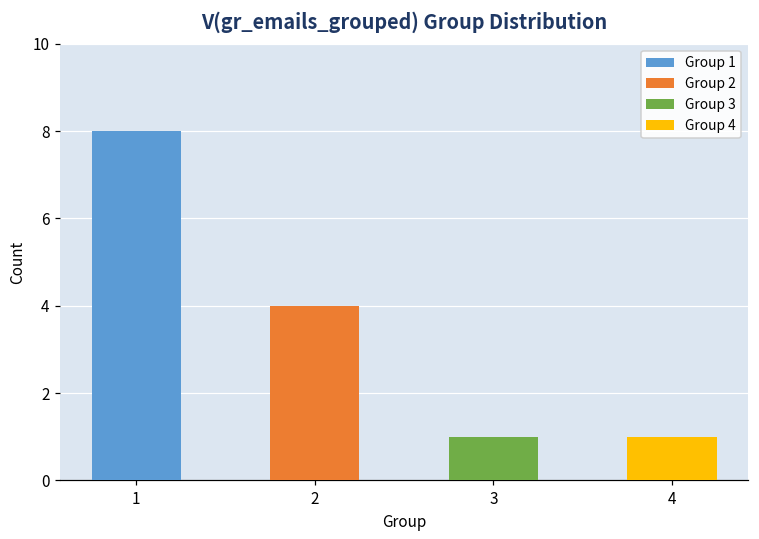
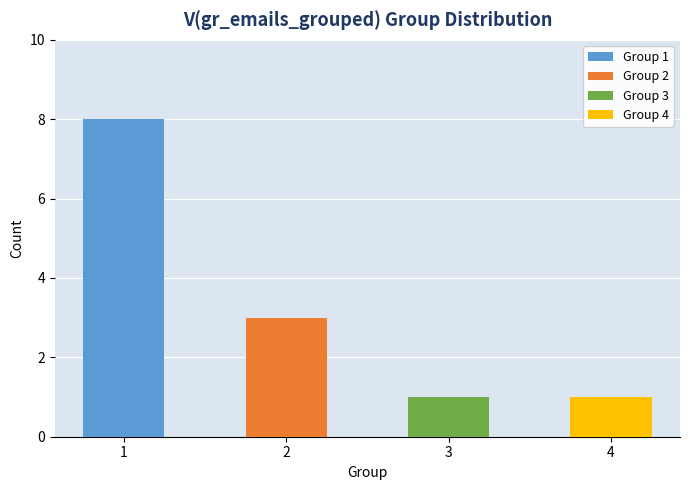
  {
    "1": 8,
-   "2": 4,
+   "2": 3,
    "3": 1,
    "4": 1
  }
